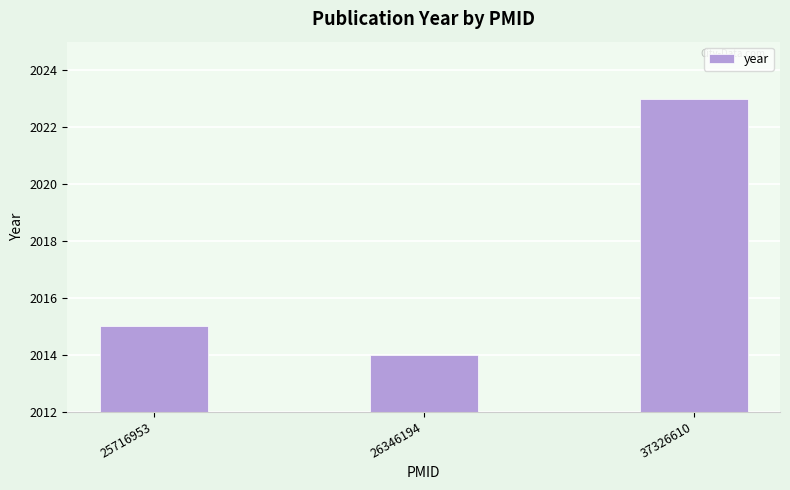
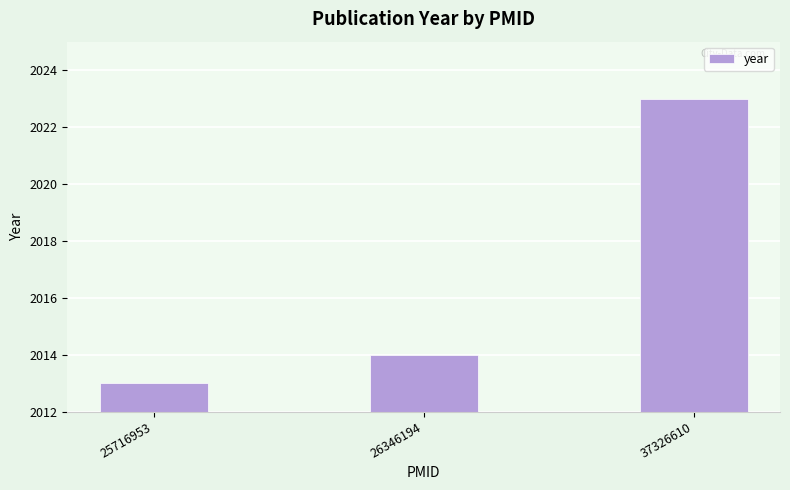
  {
-   "25716953": 2015,
+   "25716953": 2013,
    "26346194": 2014,
    "37326610": 2023
  }
